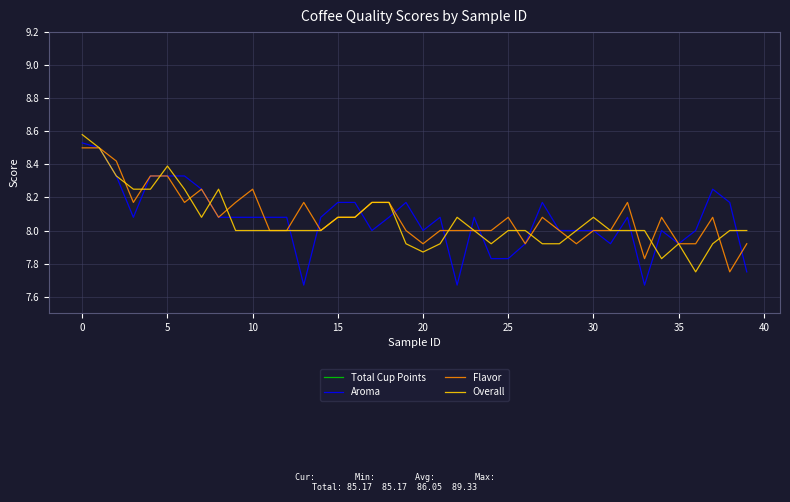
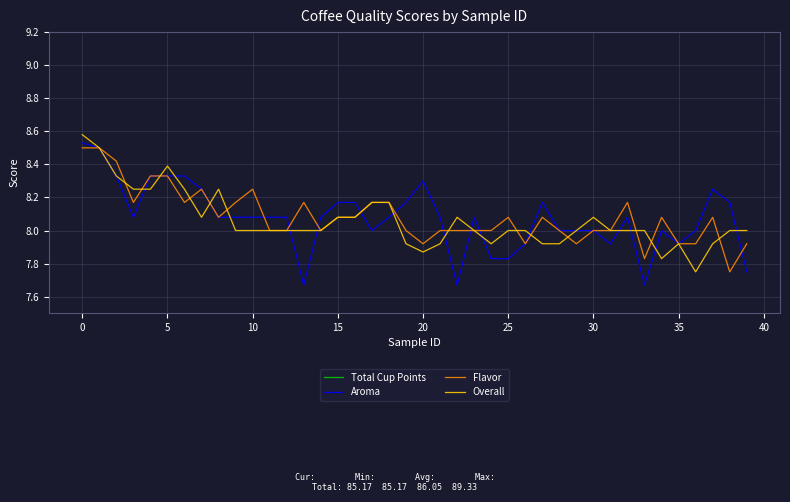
  {
    "Aroma": {
      "0": 8.53,
      "10": 8.08,
      "15": 8.17,
-     "20": 8.0,
+     "20": 8.3,
      "25": 7.83
    },
    "Flavor": {
      "0": 8.5,
      "10": 8.25,
      "20": 7.92,
      "25": 8.08
    },
    "Overall": {
      "0": 8.58,
      "5": 8.4,
      "10": 8.0,
      "20": 7.87,
      "25": 8.0,
      "30": 8.08
    }
  }
